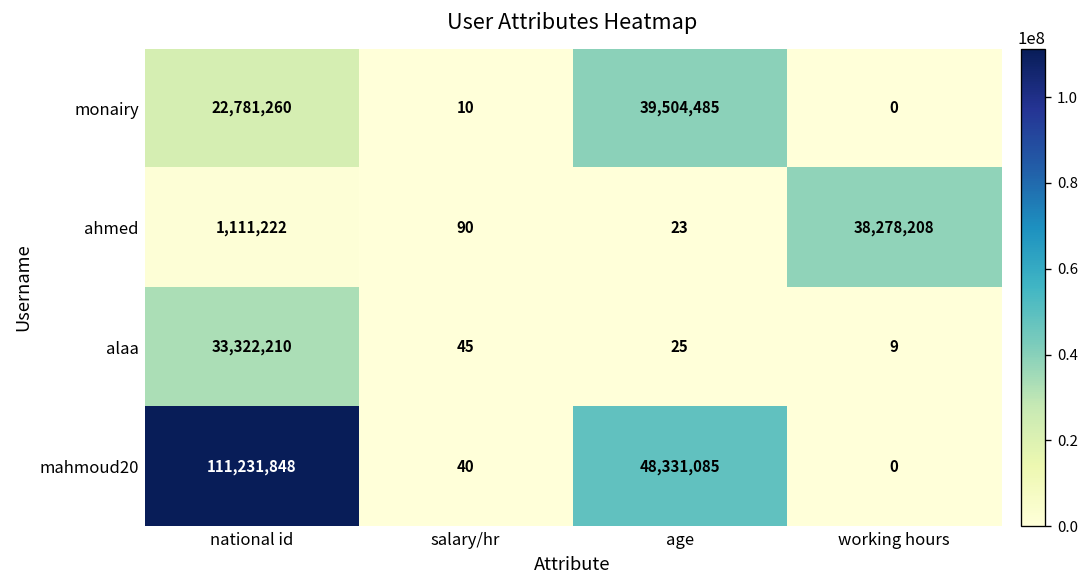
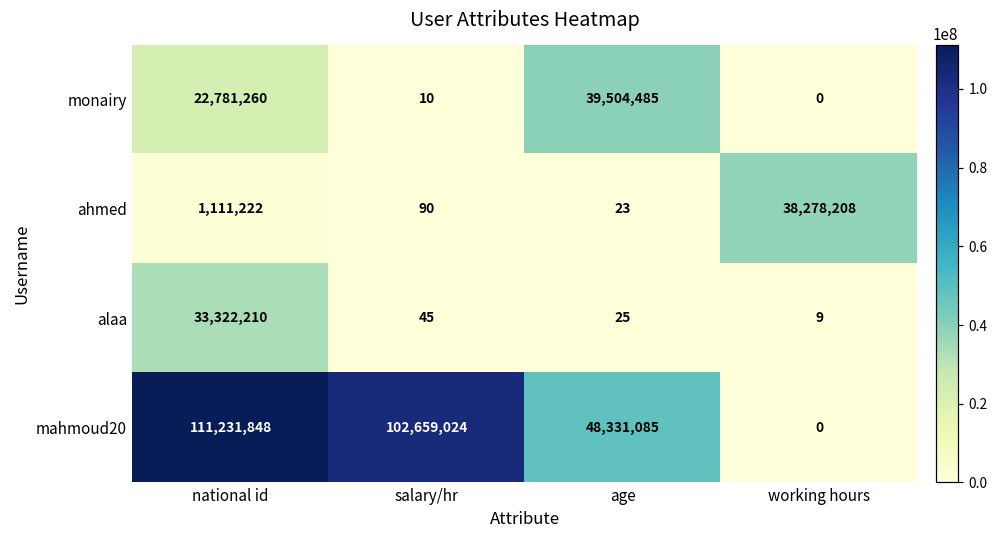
  {
    "monairy": {
      "national id": "22,781,260",
      "salary/hr": "10",
      "age": "39,504,485",
      "working hours": "0"
    },
    "ahmed": {
      "national id": "1,111,222",
      "salary/hr": "90",
      "age": "23",
      "working hours": "38,278,208"
    },
    "alaa": {
      "national id": "33,322,210",
      "salary/hr": "45",
      "age": "25",
      "working hours": "9"
    },
    "mahmoud20": {
      "national id": "111,231,848",
-     "salary/hr": "40",
+     "salary/hr": "102,659,024",
      "age": "48,331,085",
      "working hours": "0"
    }
  }
